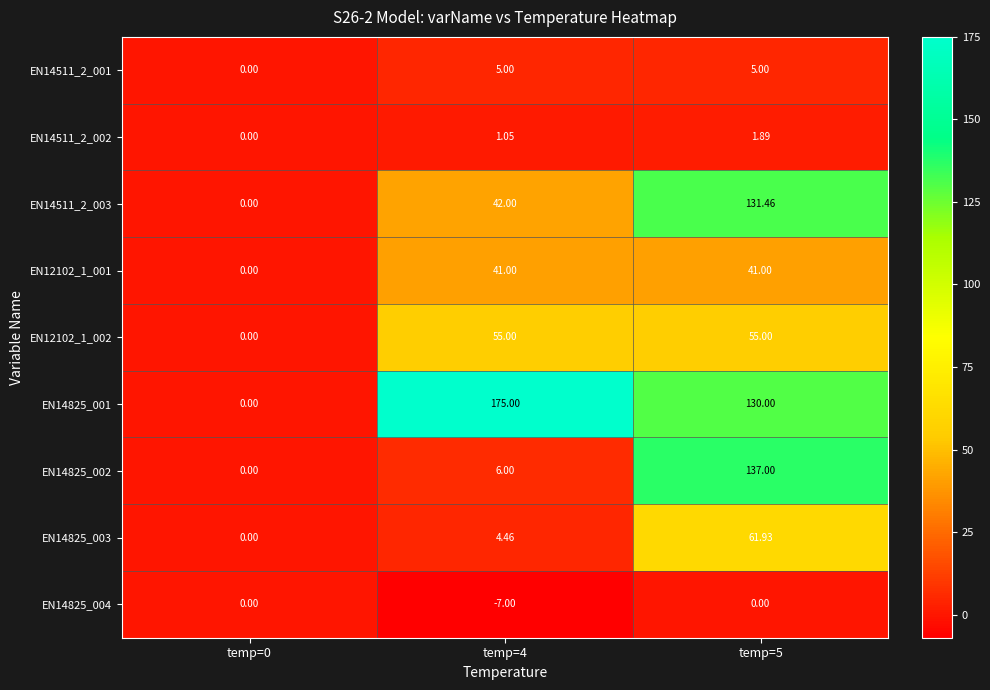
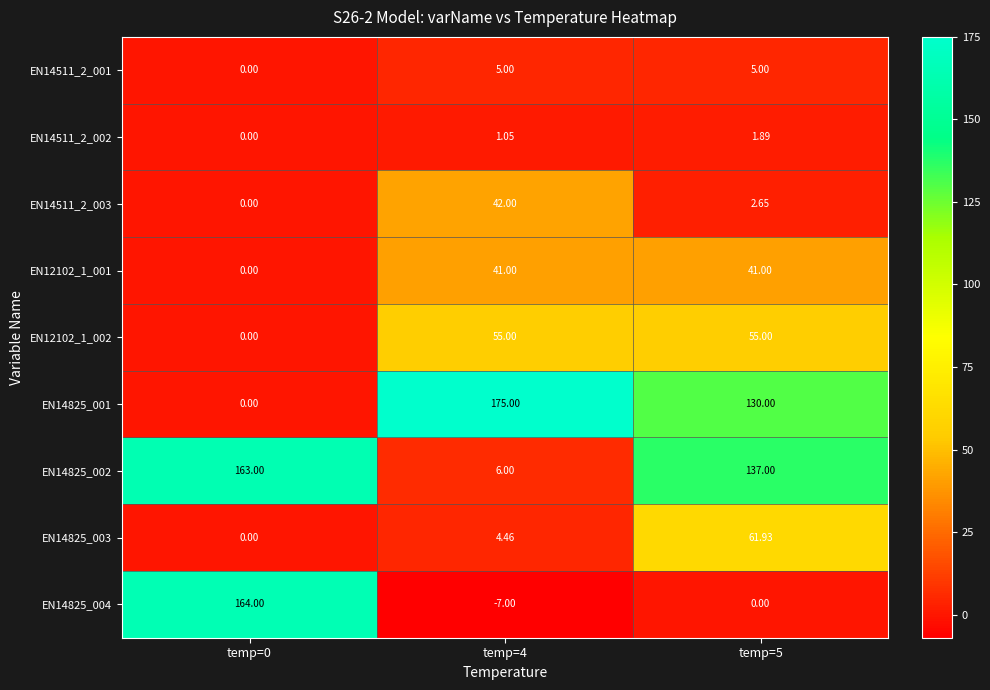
  {
    "EN14511_2_001": {
      "temp=0": 0.00,
      "temp=4": 5.00,
      "temp=5": 5.00
    },
    "EN14511_2_002": {
      "temp=0": 0.00,
      "temp=4": 1.05,
      "temp=5": 1.89
    },
    "EN14511_2_003": {
      "temp=0": 0.00,
      "temp=4": 42.00,
-     "temp=5": 131.46
+     "temp=5": 2.65
    },
    "EN12102_1_001": {
      "temp=0": 0.00,
      "temp=4": 41.00,
      "temp=5": 41.00
    },
    "EN12102_1_002": {
      "temp=0": 0.00,
      "temp=4": 55.00,
      "temp=5": 55.00
    },
    "EN14825_001": {
      "temp=0": 0.00,
      "temp=4": 175.00,
      "temp=5": 130.00
    },
    "EN14825_002": {
-     "temp=0": 0.00,
+     "temp=0": 163.00,
      "temp=4": 6.00,
      "temp=5": 137.00
    },
    "EN14825_003": {
      "temp=0": 0.00,
      "temp=4": 4.46,
      "temp=5": 61.93
    },
    "EN14825_004": {
-     "temp=0": 0.00,
+     "temp=0": 164.00,
      "temp=4": -7.00,
      "temp=5": 0.00
    }
  }
